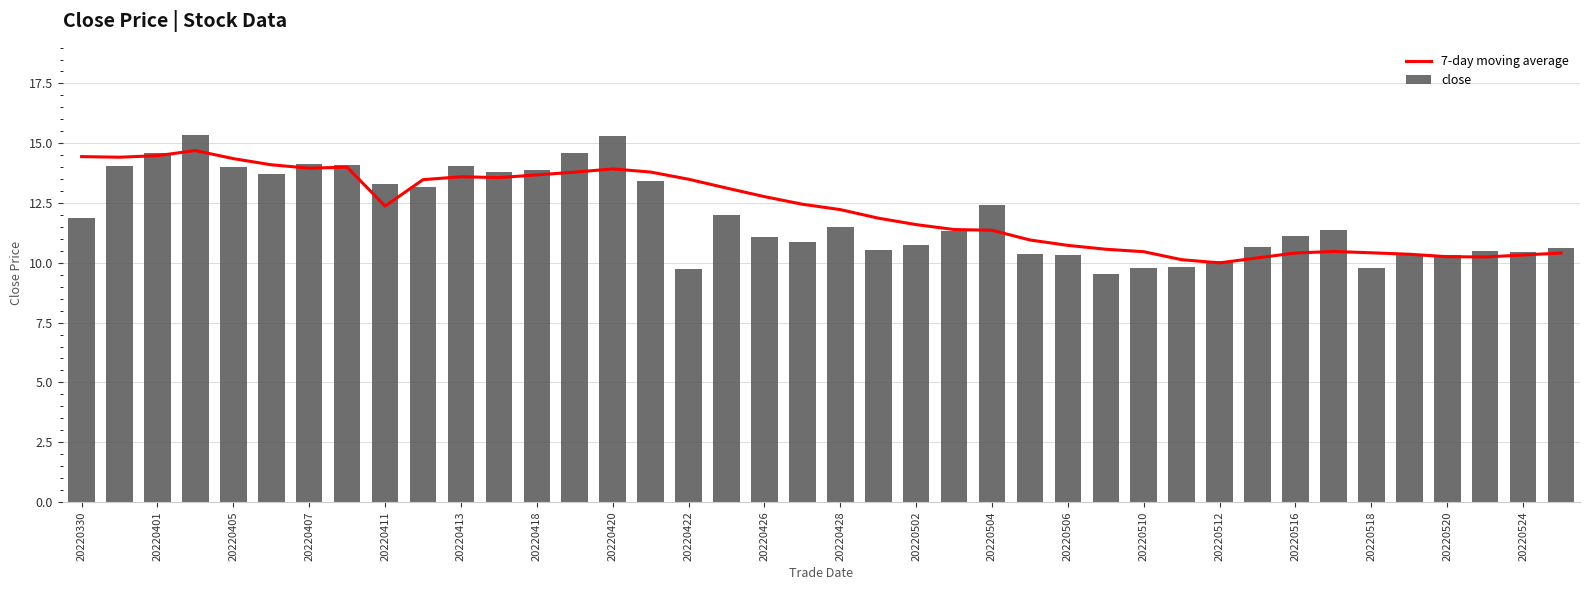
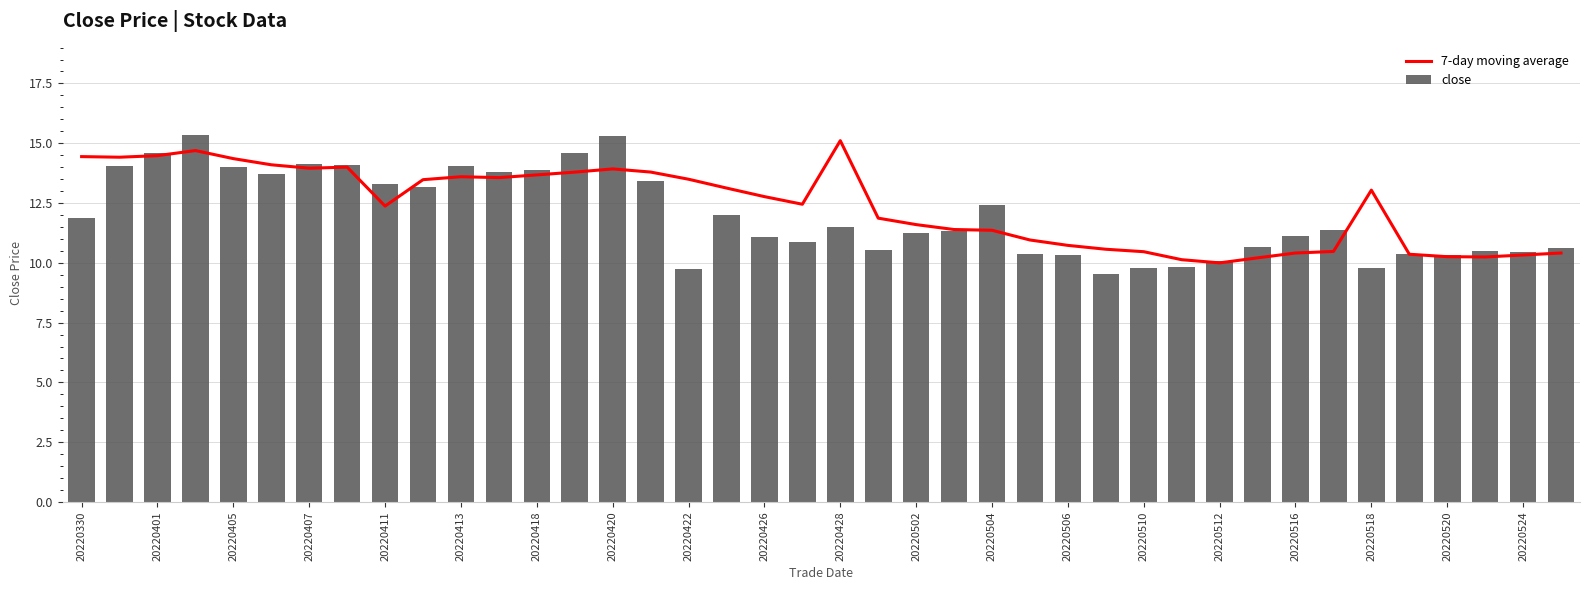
  {
    "7-day moving average": {
      "20220330": 14.4,
      "20220401": 14.5,
      "20220405": 14.4,
      "20220407": 14.0,
      "20220411": 12.4,
      "20220413": 13.6,
      "20220418": 13.7,
      "20220420": 13.9,
      "20220422": 13.5,
      "20220426": 12.8,
-     "20220428": 12.2,
+     "20220428": 15.1,
      "20220502": 11.6,
      "20220504": 11.4,
      "20220506": 10.7,
      "20220510": 10.5,
      "20220512": 10.0,
      "20220516": 10.4,
-     "20220518": 10.4,
+     "20220518": 13.0,
      "20220520": 10.3,
      "20220524": 10.3
    },
    "close": {
      "20220330": 11.9,
      "20220401": 14.6,
      "20220405": 14.0,
      "20220407": 14.1,
      "20220411": 13.3,
      "20220413": 14.0,
      "20220418": 13.9,
      "20220420": 15.3,
      "20220422": 9.7,
      "20220426": 11.1,
      "20220428": 11.5,
-     "20220502": 10.7,
+     "20220502": 11.3,
      "20220504": 12.4,
      "20220506": 10.3,
      "20220510": 9.8,
      "20220512": 10.1,
      "20220516": 11.1,
      "20220518": 9.8,
      "20220520": 10.3,
      "20220524": 10.5
    }
  }
